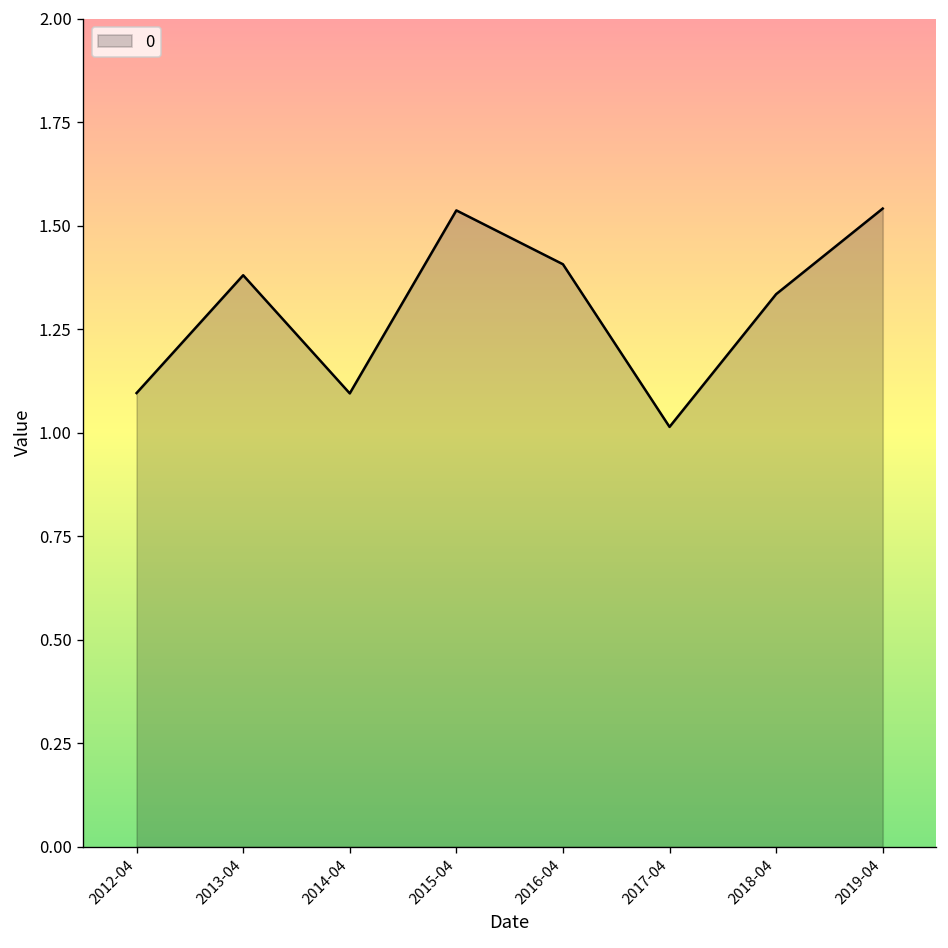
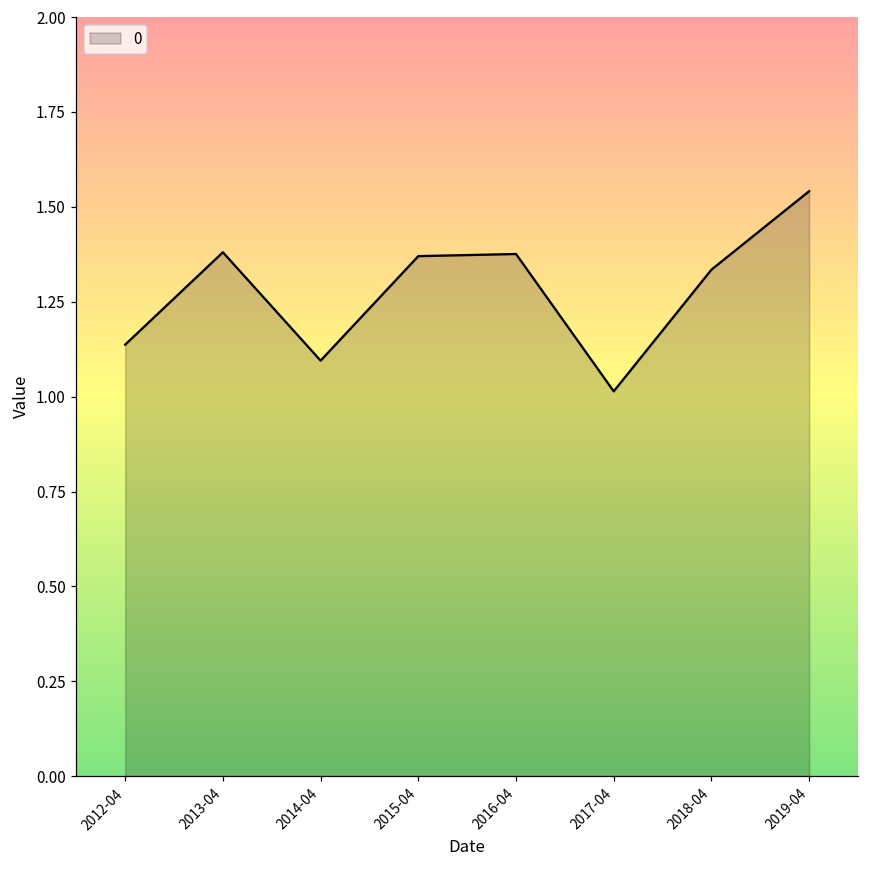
  {
-   "2012-04": 1.10,
+   "2012-04": 1.14,
    "2013-04": 1.38,
    "2014-04": 1.10,
-   "2015-04": 1.54,
-   "2016-04": 1.41,
+   "2015-04": 1.37,
+   "2016-04": 1.38,
    "2017-04": 1.01,
    "2018-04": 1.33,
    "2019-04": 1.54
  }
